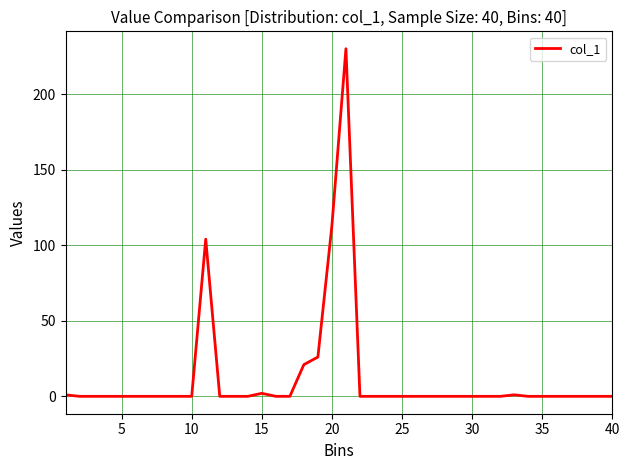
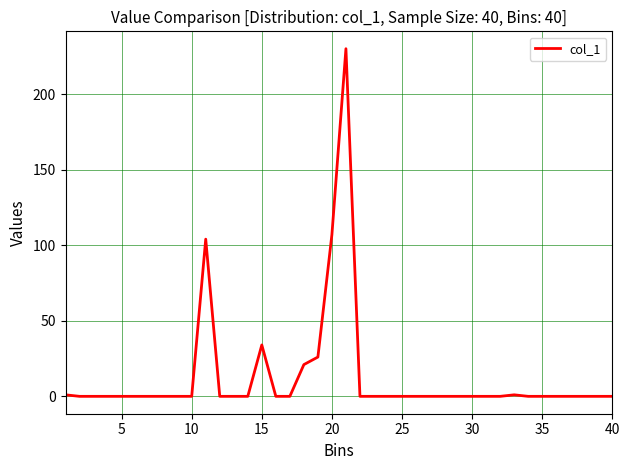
  {
    "5": 0,
    "10": 0,
-   "15": 2,
-   "20": 113,
+   "15": 34,
+   "20": 107,
    "25": 0,
    "30": 0,
    "35": 0,
    "40": 0
  }
